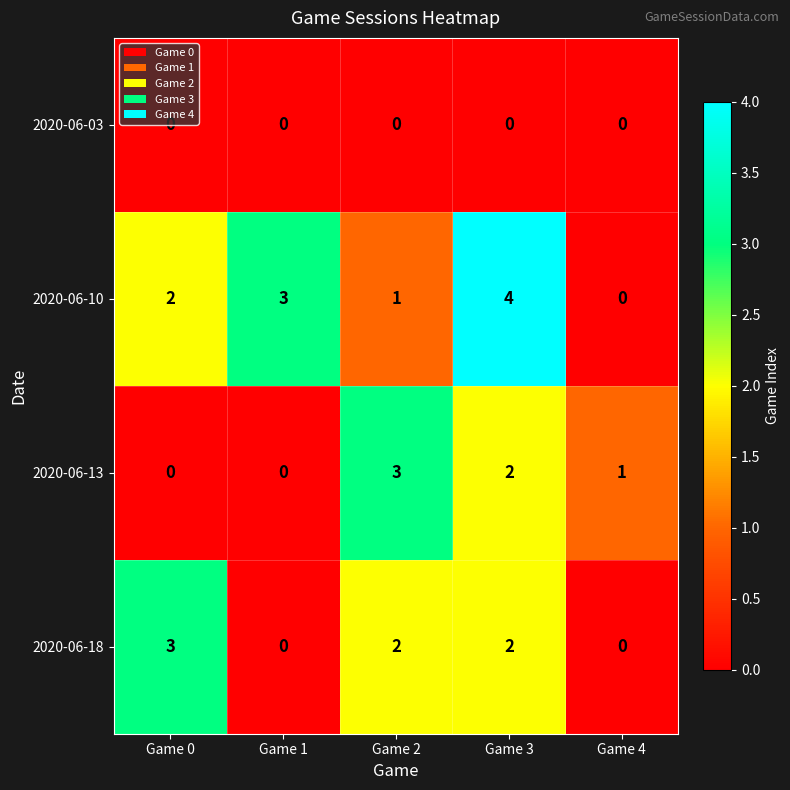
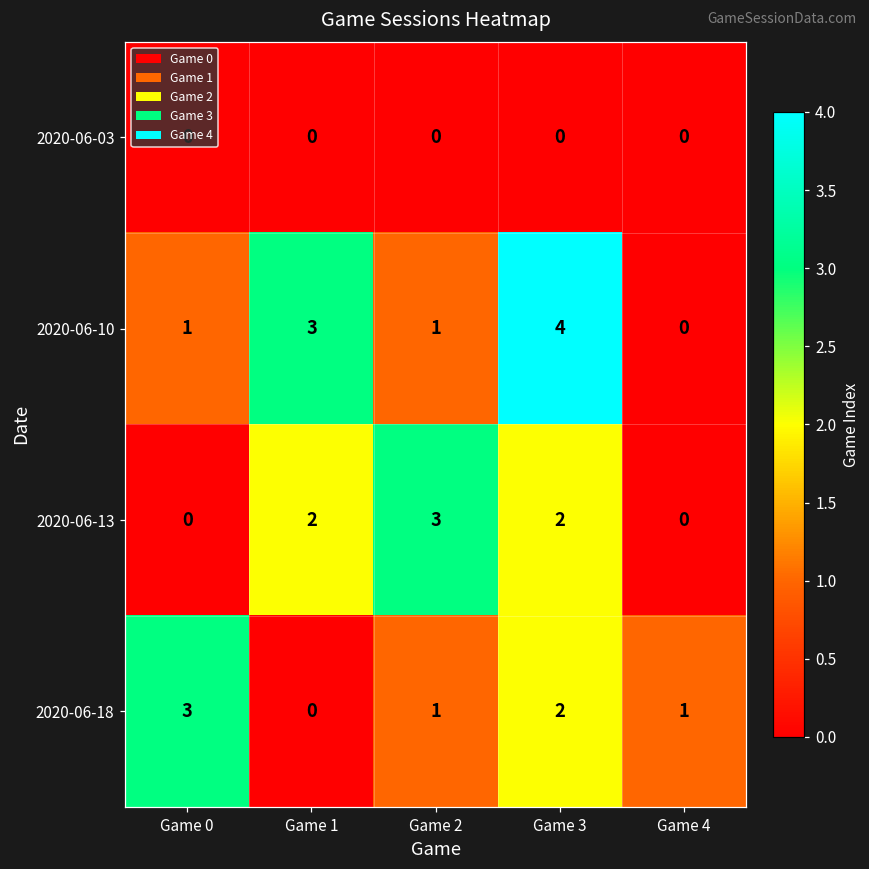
  {
    "2020-06-03": {
      "Game 1": 0,
      "Game 2": 0,
      "Game 3": 0,
      "Game 4": 0
    },
    "2020-06-10": {
-     "Game 0": 2,
+     "Game 0": 1,
      "Game 1": 3,
      "Game 2": 1,
      "Game 3": 4,
      "Game 4": 0
    },
    "2020-06-13": {
      "Game 0": 0,
-     "Game 1": 0,
+     "Game 1": 2,
      "Game 2": 3,
      "Game 3": 2,
-     "Game 4": 1
+     "Game 4": 0
    },
    "2020-06-18": {
      "Game 0": 3,
      "Game 1": 0,
-     "Game 2": 2,
+     "Game 2": 1,
      "Game 3": 2,
-     "Game 4": 0
+     "Game 4": 1
    }
  }
